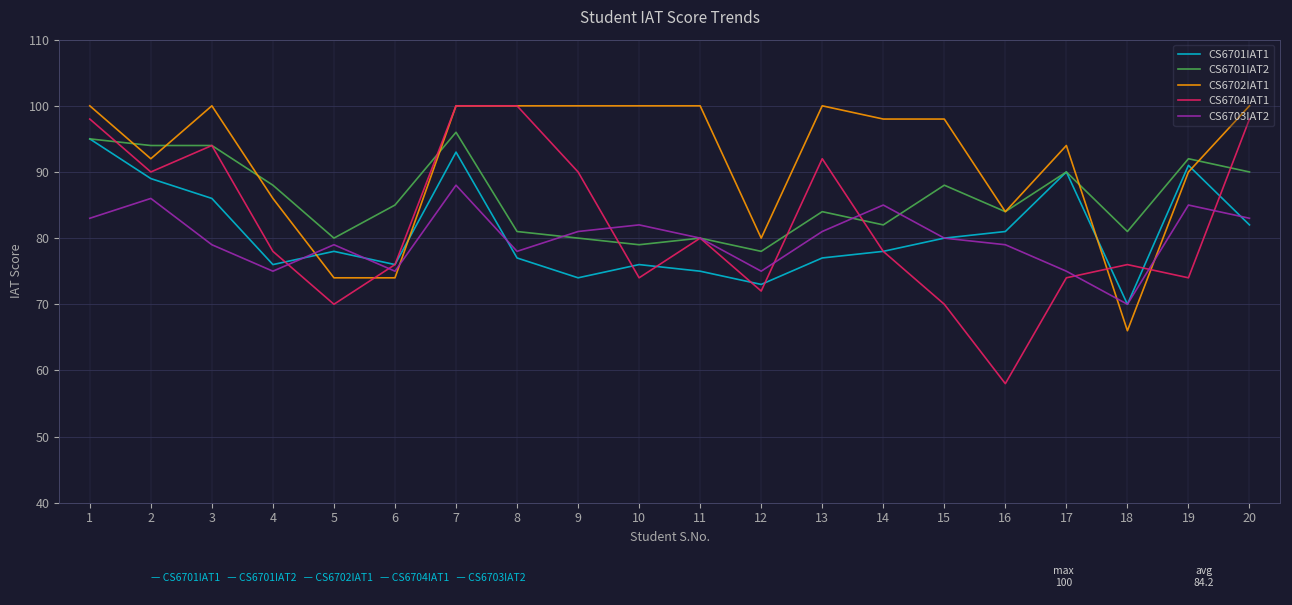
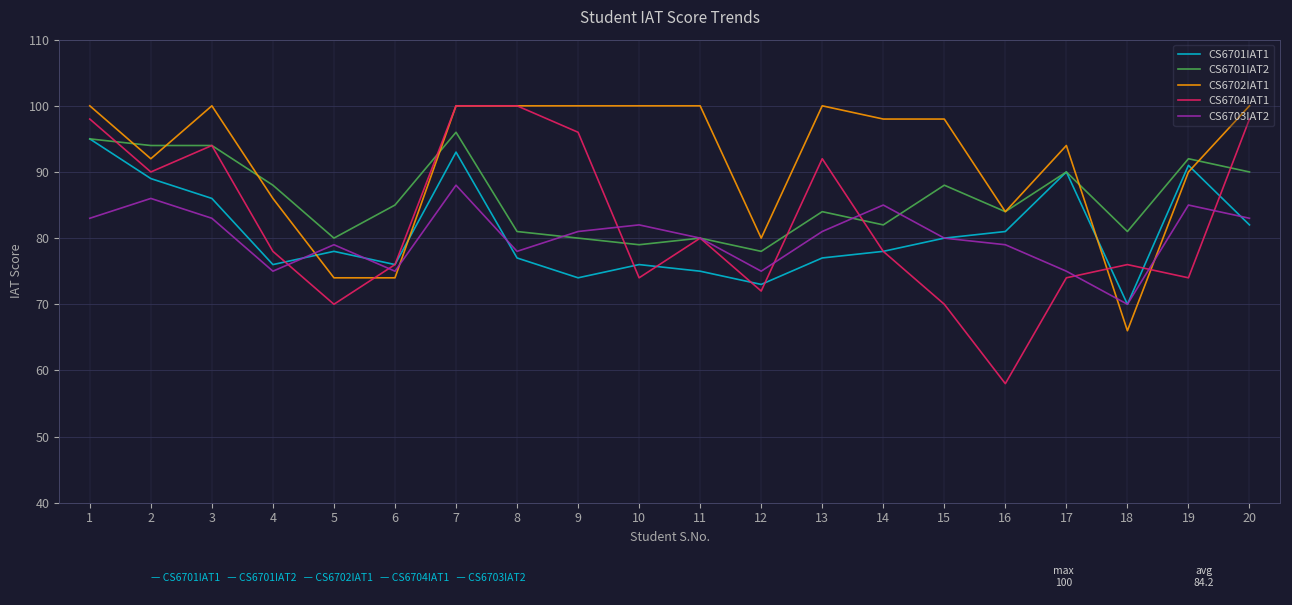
  {
    "CS6701IAT1": {
      "2": 89,
      "3": 86,
      "4": 76,
      "5": 78,
      "7": 93,
      "8": 77,
      "9": 74,
      "10": 76,
      "11": 75,
      "12": 73,
      "13": 77,
      "16": 81,
      "19": 91,
      "20": 82
    },
    "CS6701IAT2": {
      "2": 94,
      "4": 88,
      "5": 80,
      "6": 85,
      "7": 96,
      "8": 81,
      "9": 80,
      "10": 79,
      "12": 78,
      "13": 84,
      "14": 82,
      "15": 88,
      "18": 81,
      "19": 92,
      "20": 90
    },
    "CS6702IAT1": {
      "1": 100,
      "2": 92,
      "3": 100,
      "4": 86,
      "5": 74,
      "6": 74,
      "9": 100,
      "10": 100,
      "11": 100,
      "12": 80,
      "13": 100,
      "14": 98,
      "15": 98,
      "17": 94,
      "18": 66,
      "19": 90
    },
    "CS6704IAT1": {
      "1": 98,
      "2": 90,
      "4": 78,
      "5": 70,
-     "9": 90,
+     "9": 96,
      "10": 74,
      "12": 72,
      "13": 92,
      "15": 70,
      "16": 58,
      "17": 74,
      "18": 76,
      "19": 74
    },
    "CS6703IAT2": {
      "1": 83,
      "2": 86,
-     "3": 79,
+     "3": 83,
      "4": 75,
      "5": 79,
      "6": 75,
      "7": 88,
      "8": 78,
      "9": 81,
      "10": 82,
      "12": 75,
      "13": 81,
      "14": 85,
      "16": 79,
      "17": 75,
      "19": 85,
      "20": 83
    }
  }
